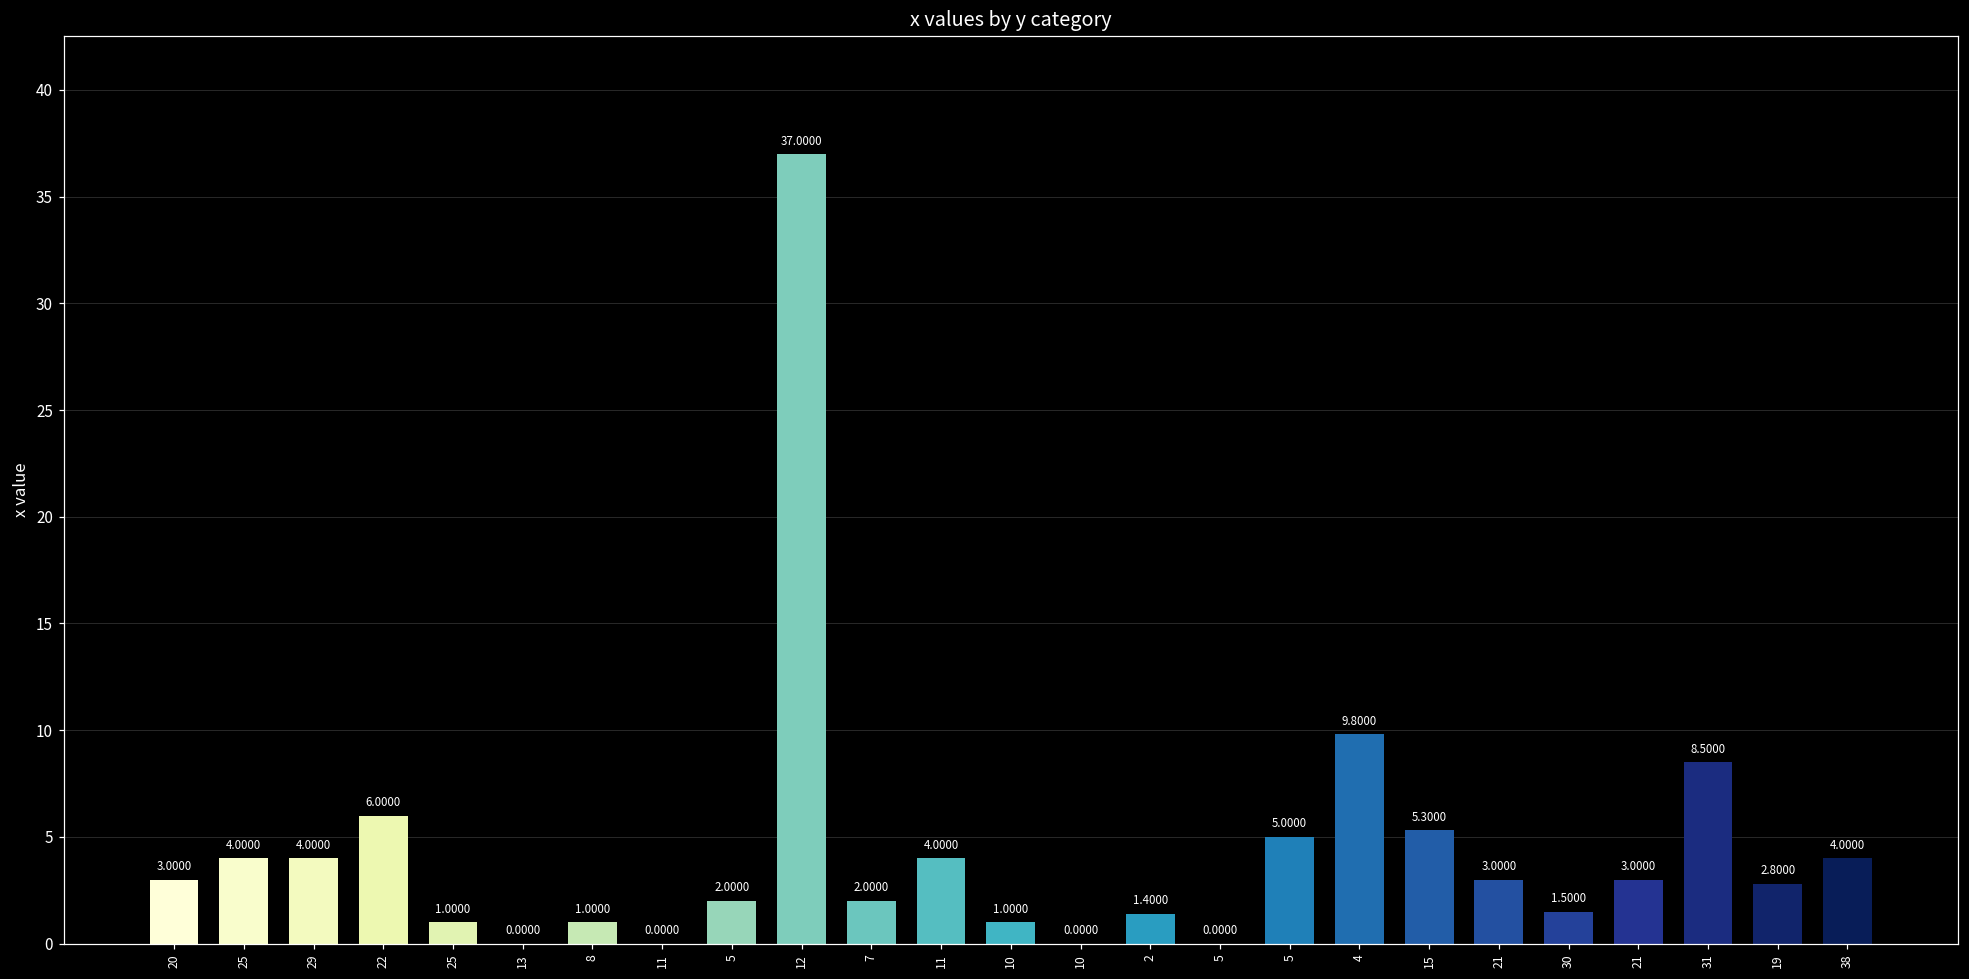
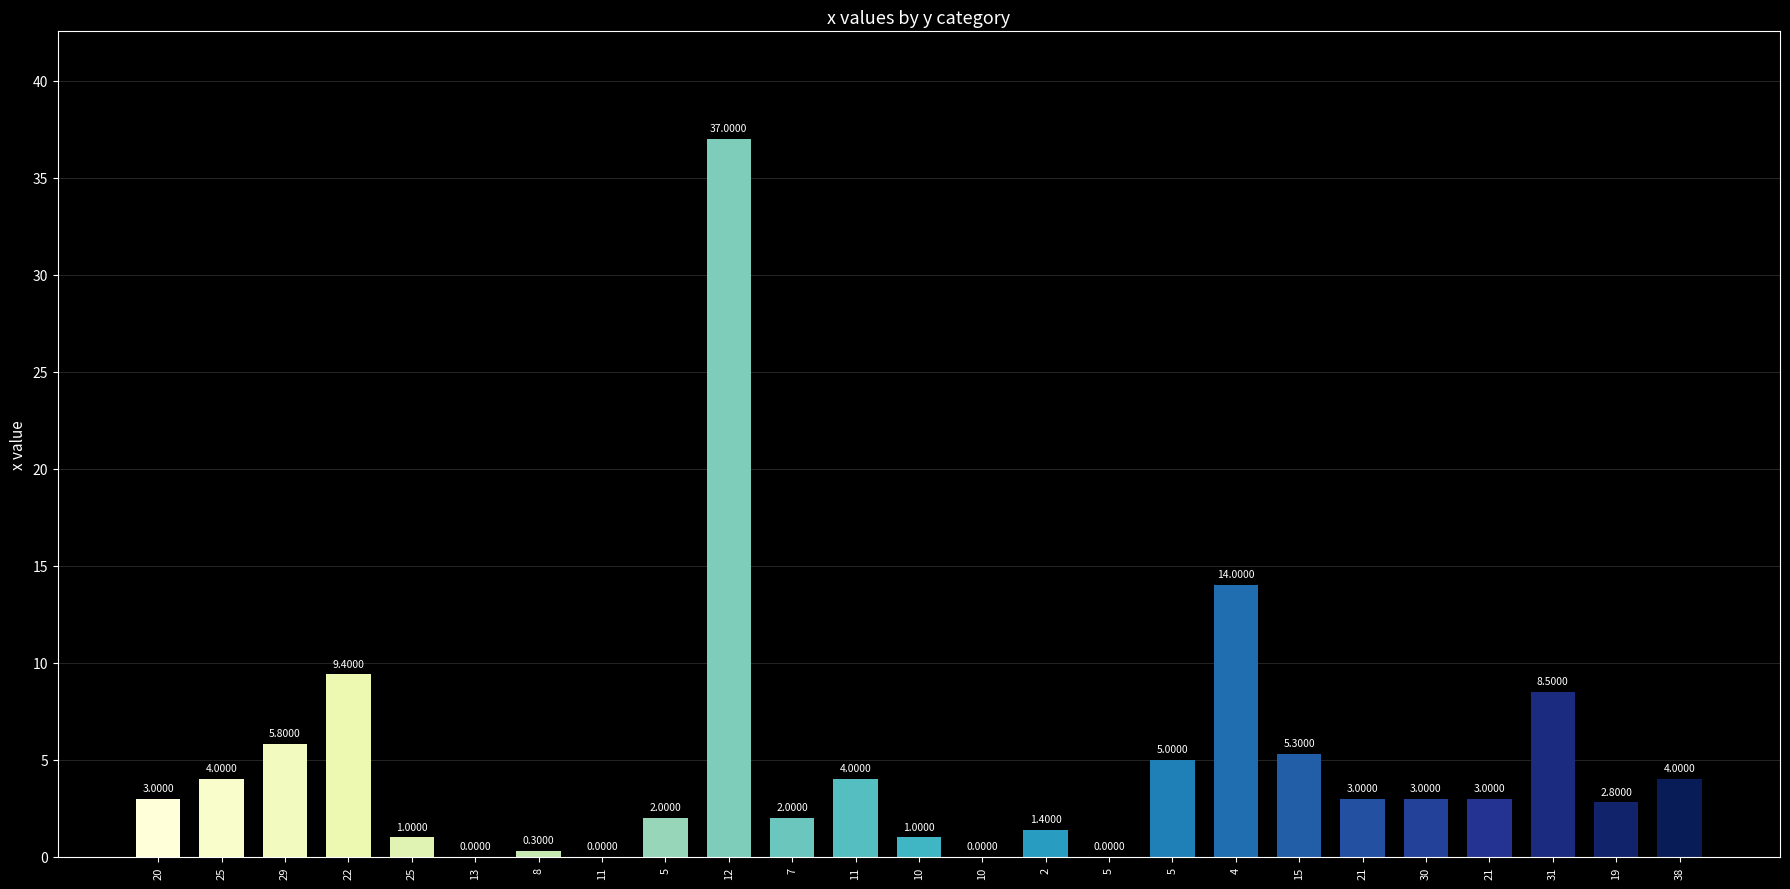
  {
    "20": 3.0000,
-   "29": 4.0000,
-   "22": 6.0000,
+   "29": 5.8000,
+   "22": 9.4000,
    "13": 0.0000,
-   "8": 1.0000,
+   "8": 0.3000,
    "12": 37.0000,
    "7": 2.0000,
    "2": 1.4000,
-   "4": 9.8000,
+   "4": 14.0000,
    "15": 5.3000,
-   "30": 1.5000,
+   "30": 3.0000,
    "31": 8.5000,
    "19": 2.8000,
    "38": 4.0000
  }
